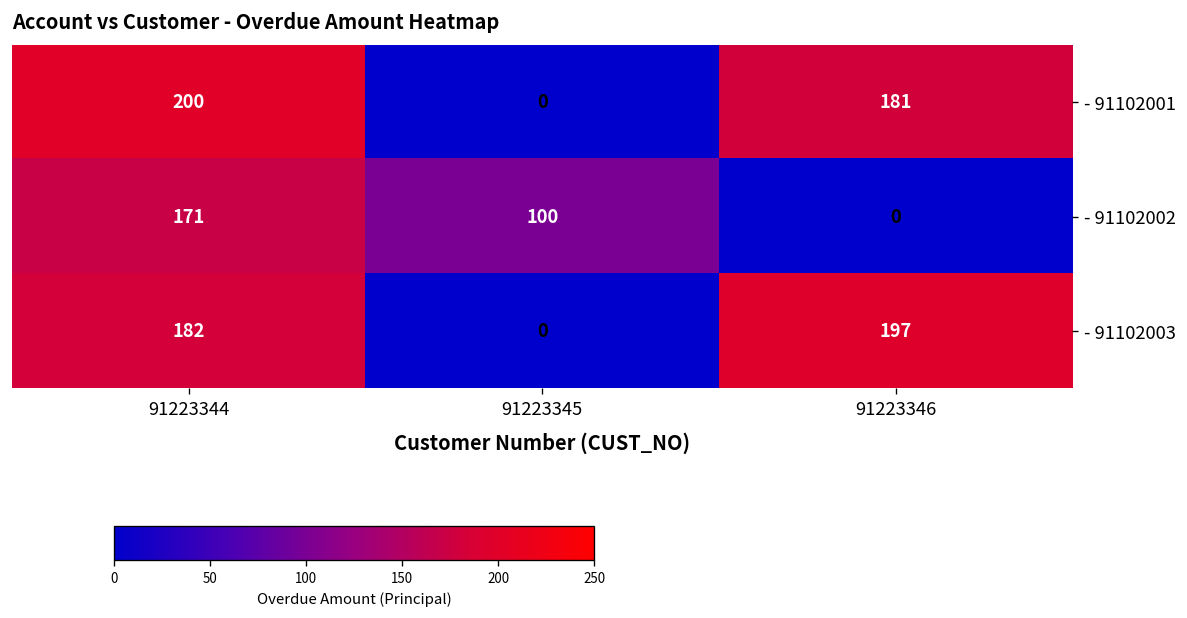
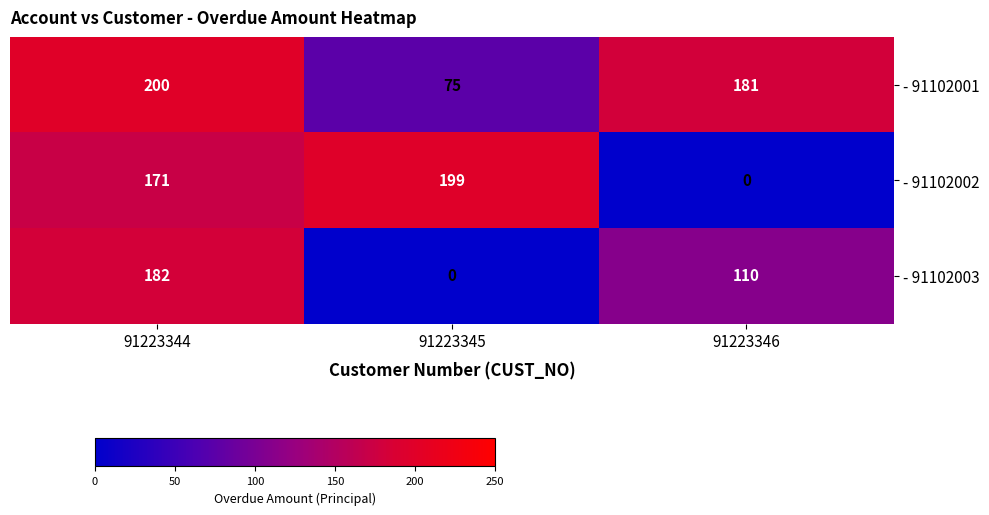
  {
    "- 91102001": {
      "91223344": 200,
-     "91223345": 0,
+     "91223345": 75,
      "91223346": 181
    },
    "- 91102002": {
      "91223344": 171,
-     "91223345": 100,
+     "91223345": 199,
      "91223346": 0
    },
    "- 91102003": {
      "91223344": 182,
      "91223345": 0,
-     "91223346": 197
+     "91223346": 110
    }
  }
